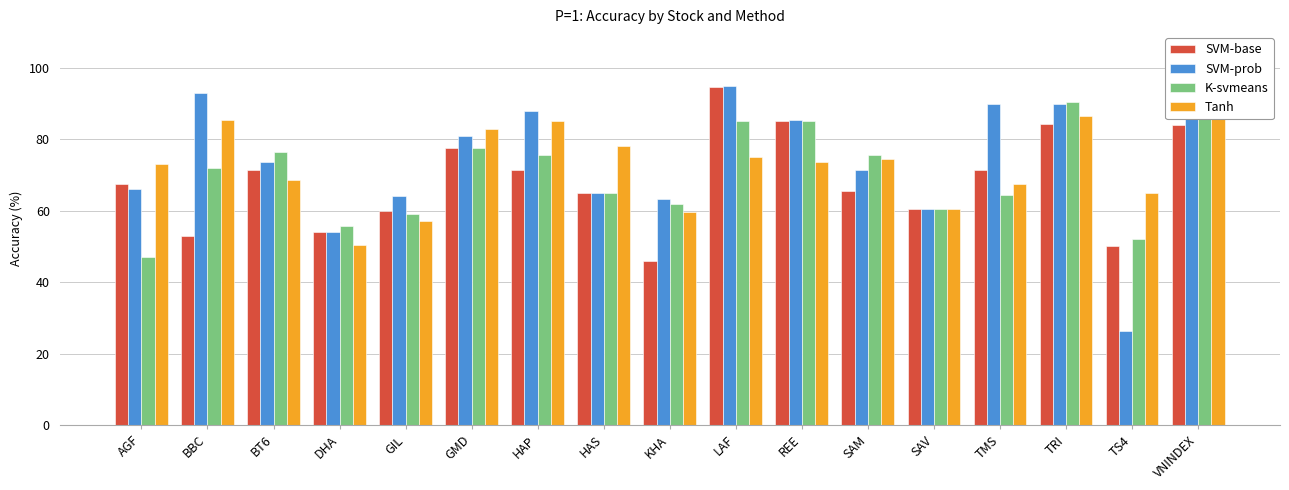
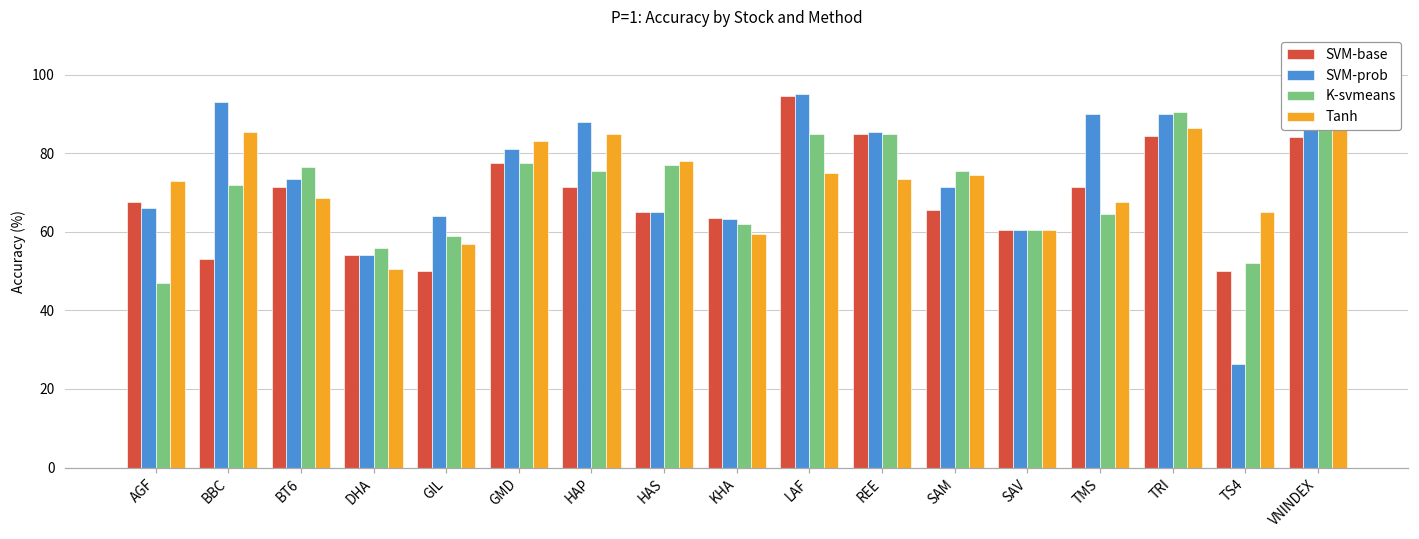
  {
    "SVM-base": {
      "AGF": 68,
      "BBC": 53,
      "BT6": 72,
      "DHA": 54,
-     "GIL": 60,
+     "GIL": 50,
      "GMD": 78,
      "HAP": 72,
      "HAS": 65,
-     "KHA": 46,
+     "KHA": 64,
      "LAF": 95,
      "REE": 85,
      "SAM": 66,
      "SAV": 61,
      "TMS": 72,
      "TRI": 84,
      "TS4": 50,
      "VNINDEX": 84
    },
    "SVM-prob": {
      "AGF": 66,
      "BBC": 93,
      "BT6": 74,
      "DHA": 54,
      "GIL": 64,
      "GMD": 81,
      "HAP": 88,
      "HAS": 65,
      "KHA": 63,
      "LAF": 95,
      "REE": 86,
      "SAM": 72,
      "SAV": 61,
      "TMS": 90,
      "TRI": 90,
      "TS4": 26
    },
    "K-svmeans": {
      "AGF": 47,
      "BBC": 72,
      "BT6": 77,
      "DHA": 56,
      "GIL": 59,
      "GMD": 78,
      "HAP": 76,
-     "HAS": 65,
+     "HAS": 77,
      "KHA": 62,
      "LAF": 85,
      "REE": 85,
      "SAM": 76,
      "SAV": 61,
      "TMS": 65,
      "TRI": 91,
      "TS4": 52
    },
    "Tanh": {
      "AGF": 73,
      "BBC": 86,
      "BT6": 69,
      "DHA": 51,
      "GIL": 57,
      "GMD": 83,
      "HAP": 85,
      "HAS": 78,
      "KHA": 60,
      "LAF": 75,
      "REE": 74,
      "SAM": 75,
      "SAV": 61,
      "TMS": 68,
      "TRI": 87,
      "TS4": 65
    }
  }
